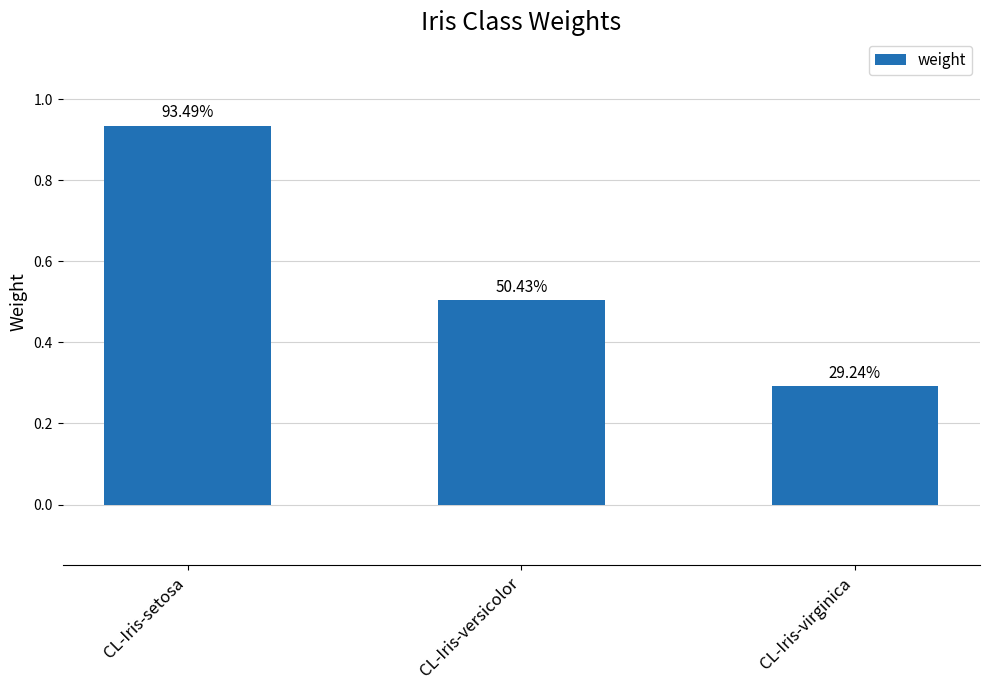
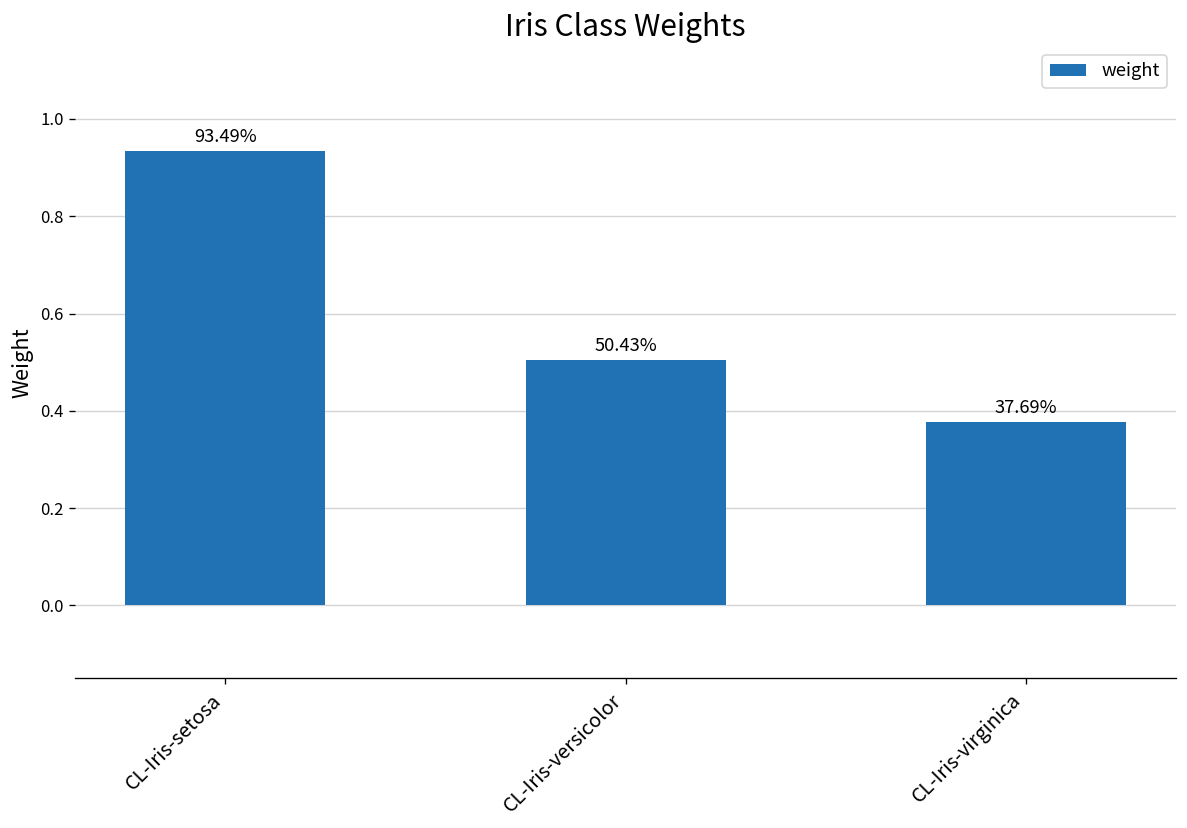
  {
    "CL-Iris-setosa": "93.49%",
    "CL-Iris-versicolor": "50.43%",
-   "CL-Iris-virginica": "29.24%"
+   "CL-Iris-virginica": "37.69%"
  }
